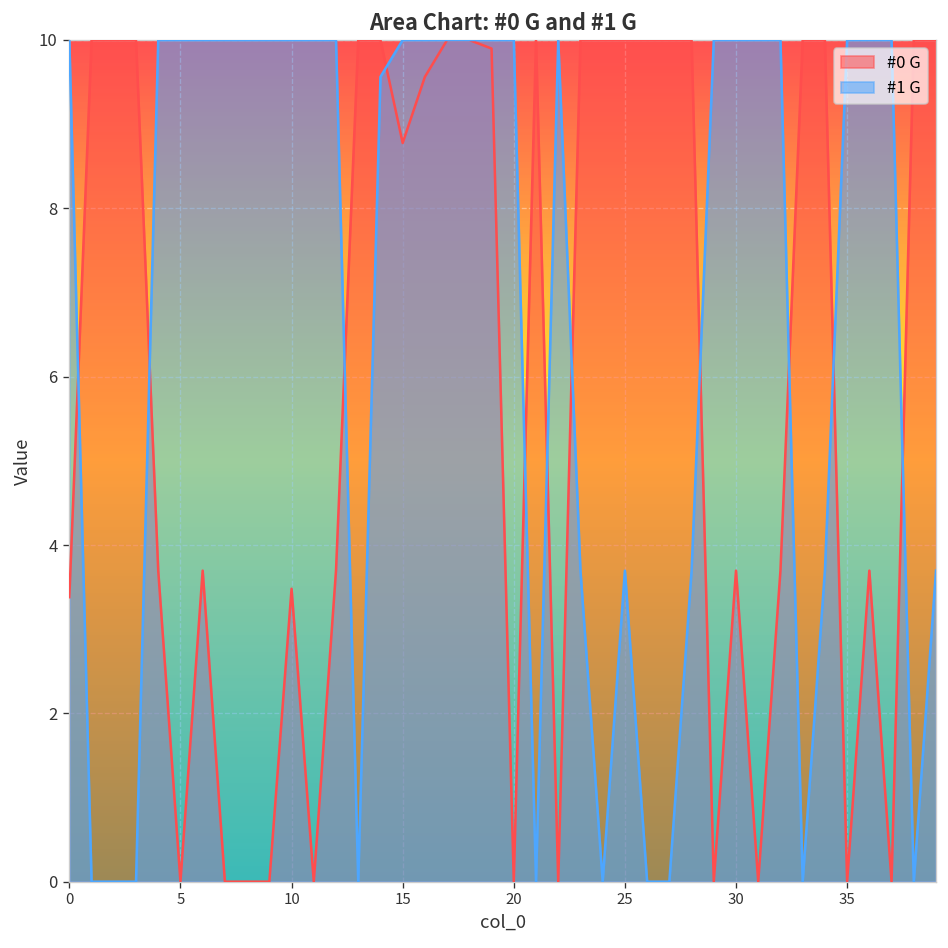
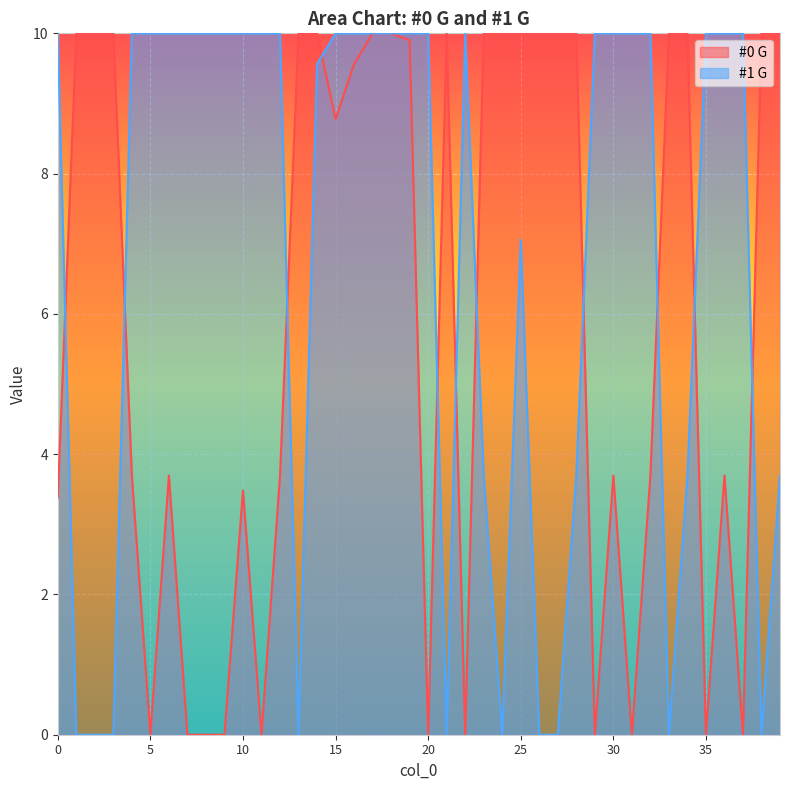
  {
    "#0 G": {
      "0": 3.4,
      "5": 0.0,
      "10": 3.5,
      "15": 8.8,
      "20": 0.0,
      "25": 10.0,
      "30": 3.7,
      "35": 0.0
    },
    "#1 G": {
      "0": 10.0,
      "5": 10.0,
      "10": 10.0,
      "15": 10.0,
      "20": 10.0,
-     "25": 3.7,
+     "25": 7.1,
      "30": 10.0,
      "35": 10.0
    }
  }
